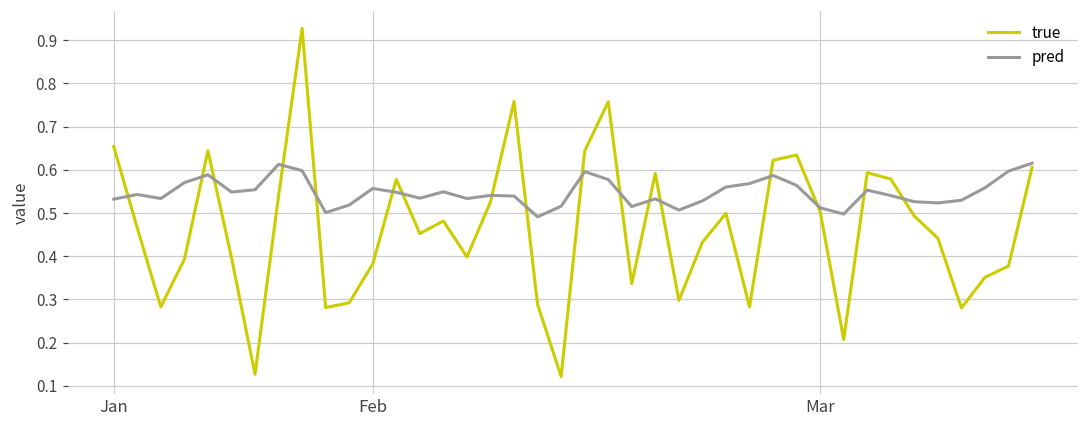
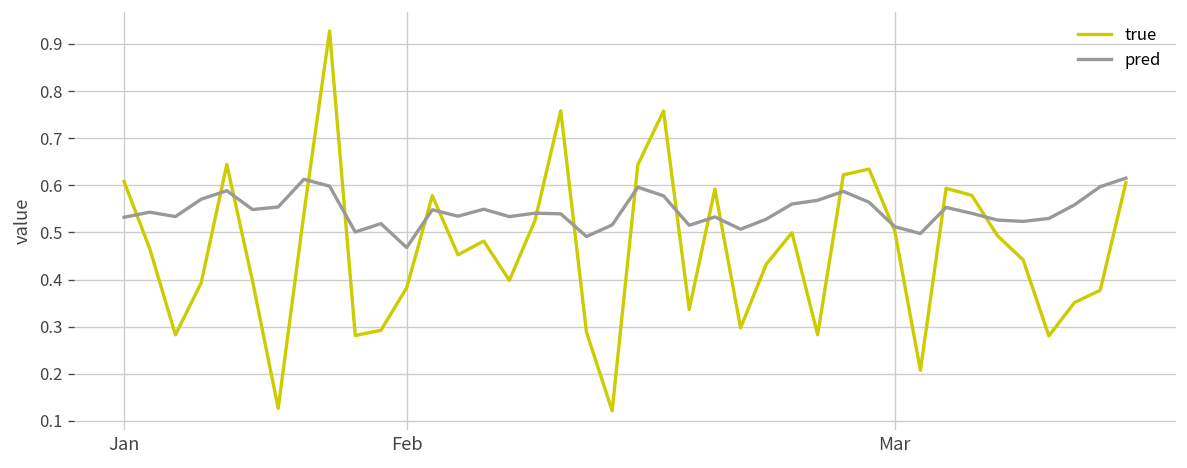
  {
    "true": {
-     "Jan": 0.65,
+     "Jan": 0.61,
      "Feb": 0.38,
      "Mar": 0.50
    },
    "pred": {
      "Jan": 0.53,
-     "Feb": 0.56,
+     "Feb": 0.47,
      "Mar": 0.51
    }
  }
